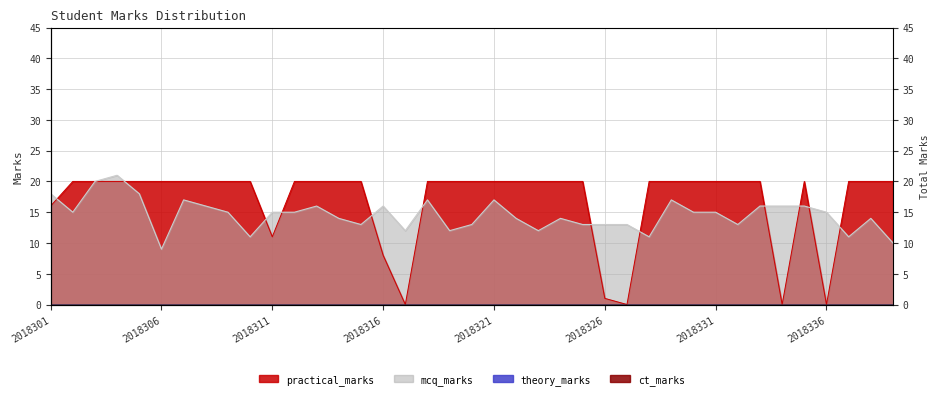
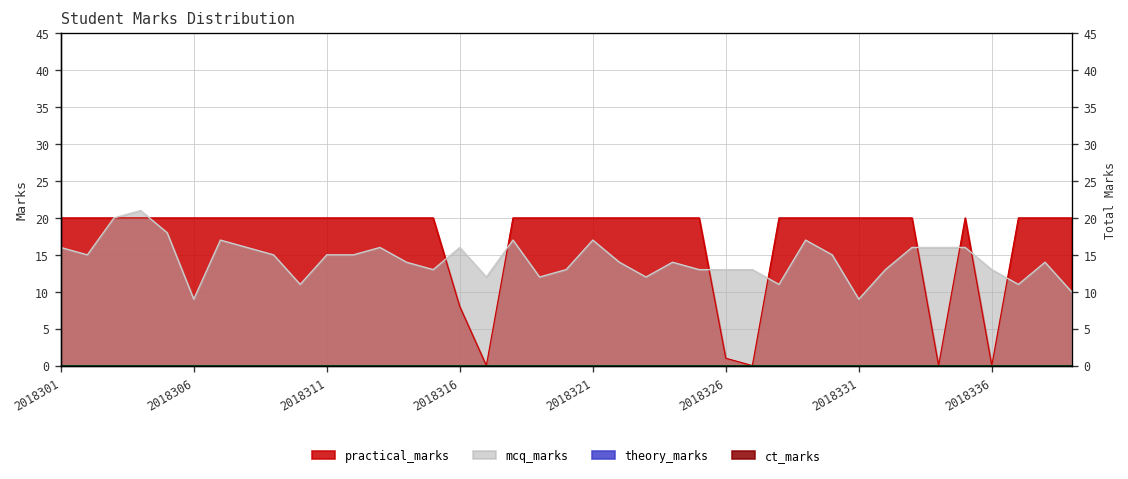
  {
    "practical_marks": {
-     "2018301": 16,
+     "2018301": 20,
      "2018306": 20,
-     "2018311": 11,
+     "2018311": 20,
      "2018316": 8,
      "2018321": 20,
      "2018326": 1,
      "2018331": 20
    },
    "mcq_marks": {
-     "2018301": 18,
+     "2018301": 16,
      "2018306": 9,
      "2018311": 15,
      "2018316": 16,
      "2018321": 17,
      "2018326": 13,
-     "2018331": 15,
-     "2018336": 15
+     "2018331": 9,
+     "2018336": 13
    },
    "ct_marks": {
      "2018301": 0,
      "2018306": 0,
      "2018311": 0,
      "2018316": 0,
      "2018321": 0,
      "2018326": 0,
      "2018331": 0
    }
  }
